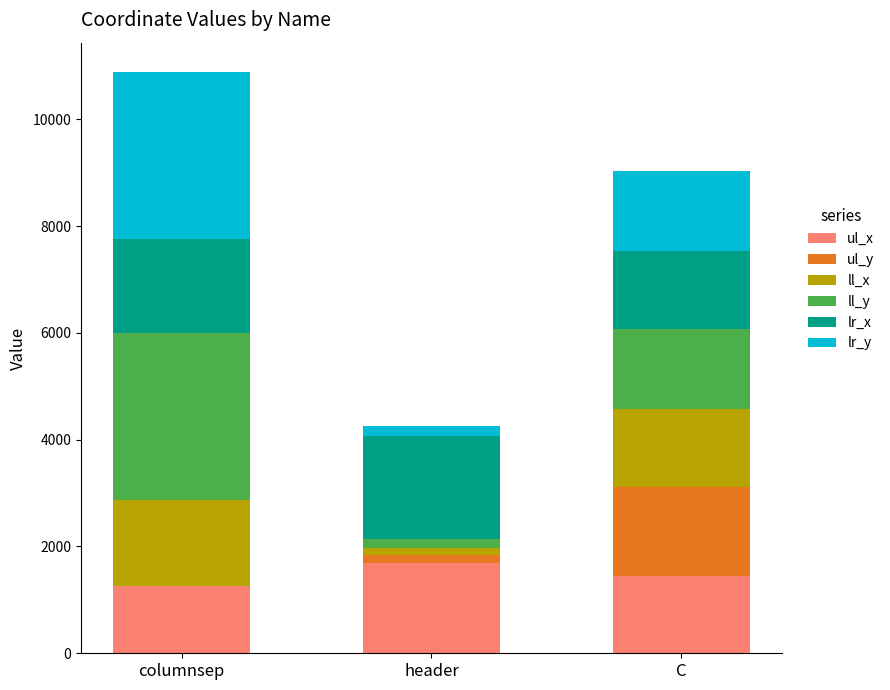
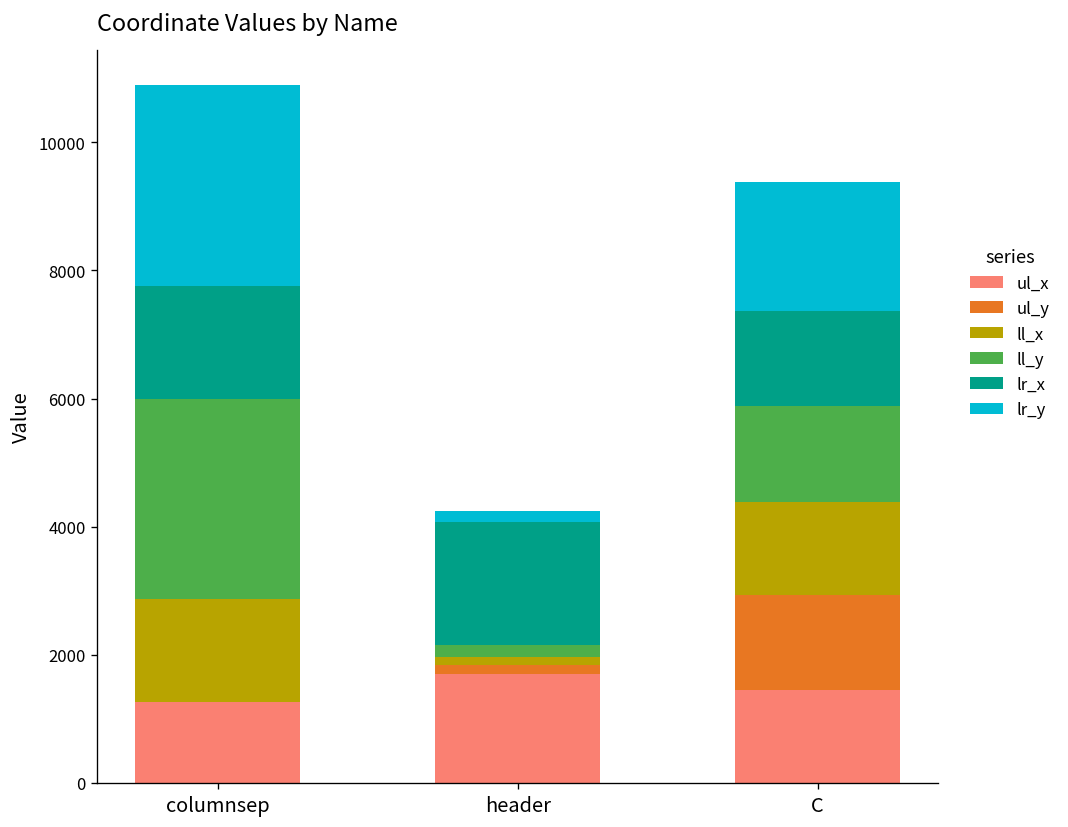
  {
    "ul_x": {
      "columnsep": 1300,
      "header": 1700,
      "C": 1500
    },
    "ul_y": {
      "columnsep": 0,
      "header": 100,
-     "C": 1700
+     "C": 1500
    },
    "ll_x": {
      "columnsep": 1600,
      "header": 100,
      "C": 1500
    },
    "ll_y": {
      "columnsep": 3100,
      "header": 200,
      "C": 1500
    },
    "lr_x": {
      "columnsep": 1800,
      "header": 1900,
      "C": 1500
    },
    "lr_y": {
      "columnsep": 3100,
      "header": 200,
-     "C": 1500
+     "C": 2000
    }
  }
